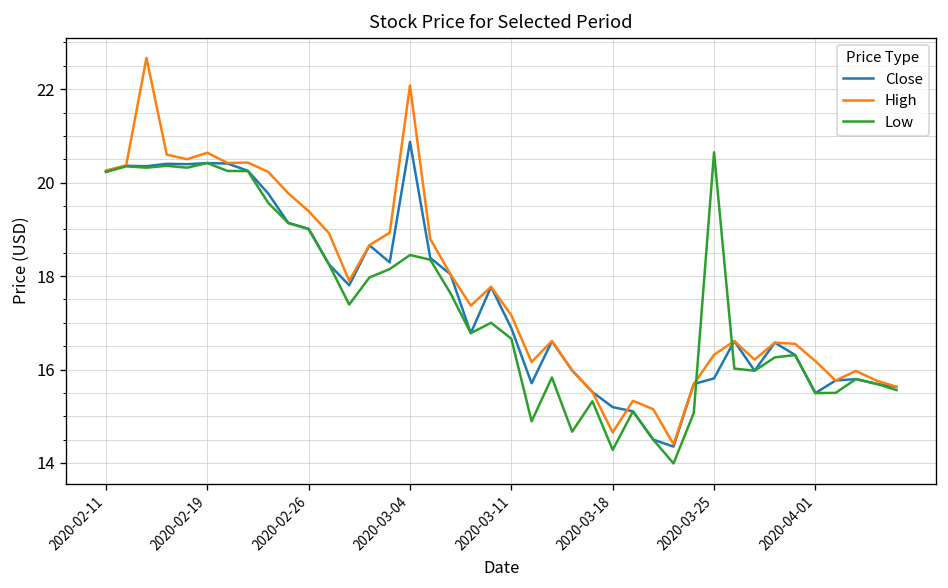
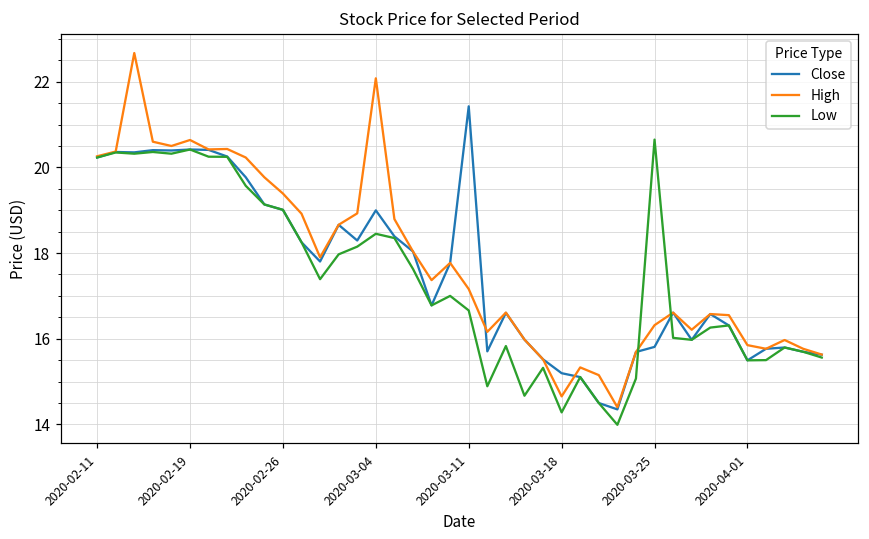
  {
    "Close": {
-     "2020-03-04": 20.9,
-     "2020-03-11": 16.9,
+     "2020-03-04": 19.0,
+     "2020-03-11": 21.4,
      "2020-03-18": 15.2,
      "2020-03-25": 15.8
    },
    "High": {
      "2020-02-19": 20.6,
      "2020-02-26": 19.4,
      "2020-03-04": 22.1,
      "2020-03-11": 17.2,
      "2020-03-18": 14.7,
      "2020-03-25": 16.3,
-     "2020-04-01": 16.2
+     "2020-04-01": 15.9
    },
    "Low": {
      "2020-03-04": 18.5,
      "2020-03-11": 16.7,
      "2020-03-18": 14.3,
      "2020-03-25": 20.6
    }
  }
